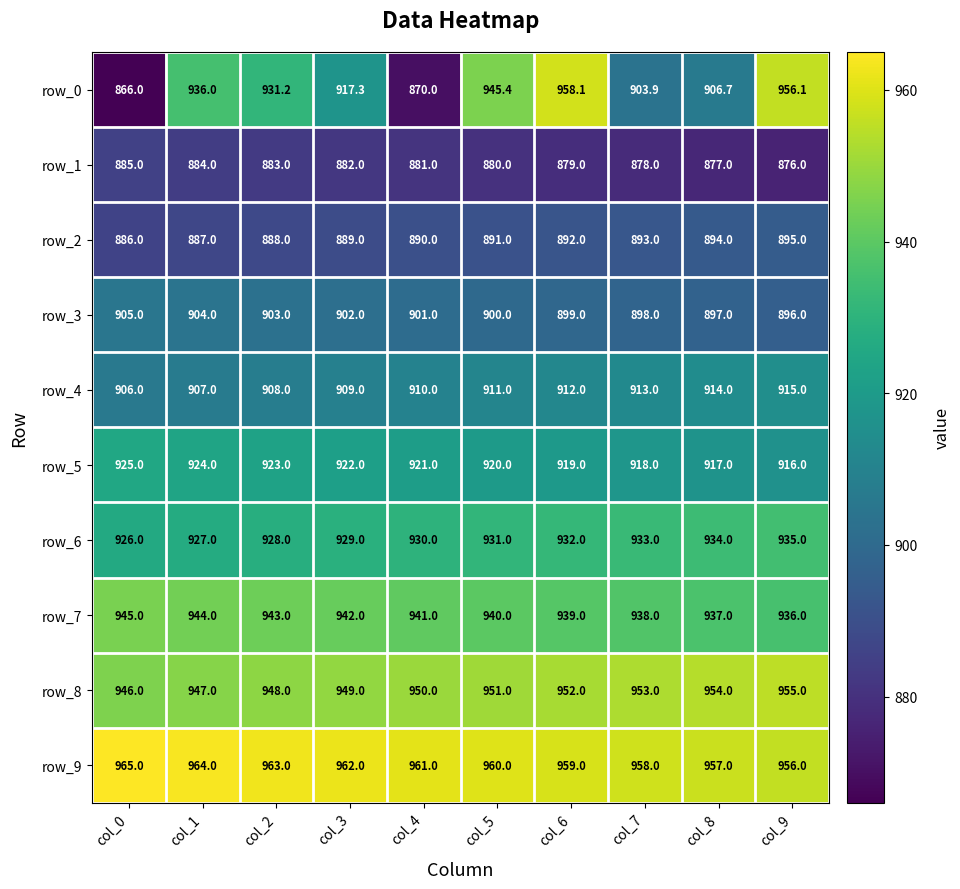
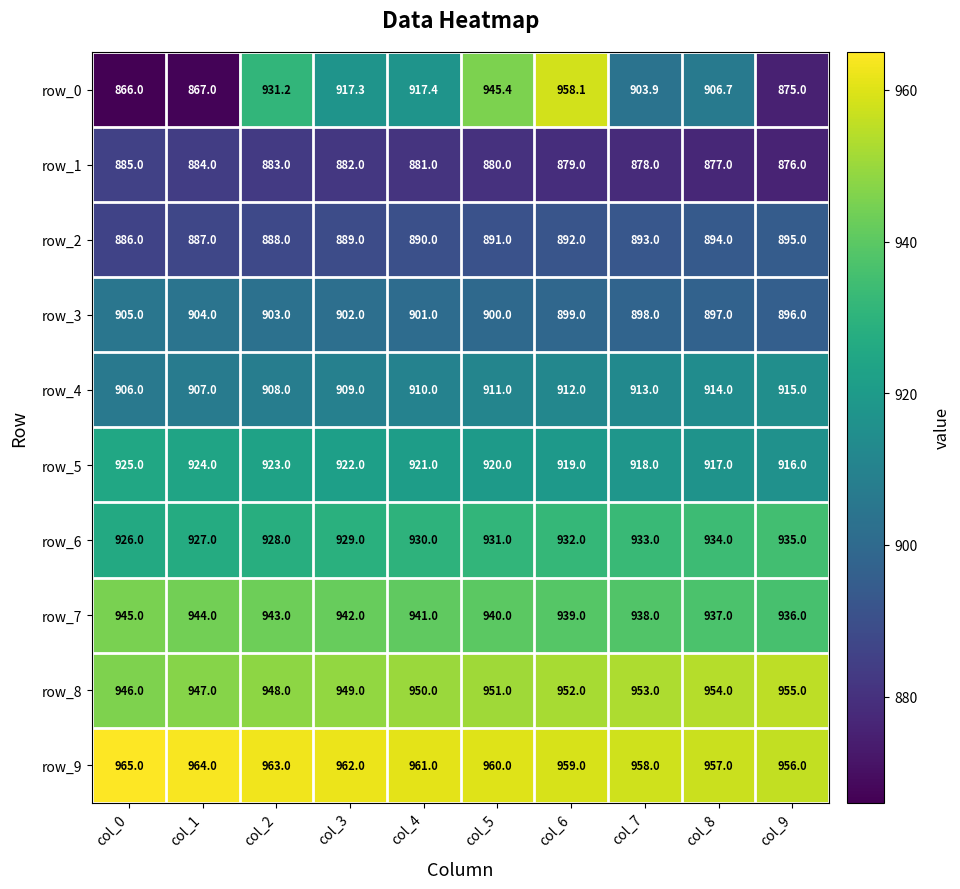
  {
    "row_0": {
      "col_0": 866.0,
-     "col_1": 936.0,
+     "col_1": 867.0,
      "col_2": 931.2,
      "col_3": 917.3,
-     "col_4": 870.0,
+     "col_4": 917.4,
      "col_5": 945.4,
      "col_6": 958.1,
      "col_7": 903.9,
      "col_8": 906.7,
-     "col_9": 956.1
+     "col_9": 875.0
    },
    "row_1": {
      "col_0": 885.0,
      "col_1": 884.0,
      "col_2": 883.0,
      "col_3": 882.0,
      "col_4": 881.0,
      "col_5": 880.0,
      "col_6": 879.0,
      "col_7": 878.0,
      "col_8": 877.0,
      "col_9": 876.0
    },
    "row_2": {
      "col_0": 886.0,
      "col_1": 887.0,
      "col_2": 888.0,
      "col_3": 889.0,
      "col_4": 890.0,
      "col_5": 891.0,
      "col_6": 892.0,
      "col_7": 893.0,
      "col_8": 894.0,
      "col_9": 895.0
    },
    "row_3": {
      "col_0": 905.0,
      "col_1": 904.0,
      "col_2": 903.0,
      "col_3": 902.0,
      "col_4": 901.0,
      "col_5": 900.0,
      "col_6": 899.0,
      "col_7": 898.0,
      "col_8": 897.0,
      "col_9": 896.0
    },
    "row_4": {
      "col_0": 906.0,
      "col_1": 907.0,
      "col_2": 908.0,
      "col_3": 909.0,
      "col_4": 910.0,
      "col_5": 911.0,
      "col_6": 912.0,
      "col_7": 913.0,
      "col_8": 914.0,
      "col_9": 915.0
    },
    "row_5": {
      "col_0": 925.0,
      "col_1": 924.0,
      "col_2": 923.0,
      "col_3": 922.0,
      "col_4": 921.0,
      "col_5": 920.0,
      "col_6": 919.0,
      "col_7": 918.0,
      "col_8": 917.0,
      "col_9": 916.0
    },
    "row_6": {
      "col_0": 926.0,
      "col_1": 927.0,
      "col_2": 928.0,
      "col_3": 929.0,
      "col_4": 930.0,
      "col_5": 931.0,
      "col_6": 932.0,
      "col_7": 933.0,
      "col_8": 934.0,
      "col_9": 935.0
    },
    "row_7": {
      "col_0": 945.0,
      "col_1": 944.0,
      "col_2": 943.0,
      "col_3": 942.0,
      "col_4": 941.0,
      "col_5": 940.0,
      "col_6": 939.0,
      "col_7": 938.0,
      "col_8": 937.0,
      "col_9": 936.0
    },
    "row_8": {
      "col_0": 946.0,
      "col_1": 947.0,
      "col_2": 948.0,
      "col_3": 949.0,
      "col_4": 950.0,
      "col_5": 951.0,
      "col_6": 952.0,
      "col_7": 953.0,
      "col_8": 954.0,
      "col_9": 955.0
    },
    "row_9": {
      "col_0": 965.0,
      "col_1": 964.0,
      "col_2": 963.0,
      "col_3": 962.0,
      "col_4": 961.0,
      "col_5": 960.0,
      "col_6": 959.0,
      "col_7": 958.0,
      "col_8": 957.0,
      "col_9": 956.0
    }
  }
